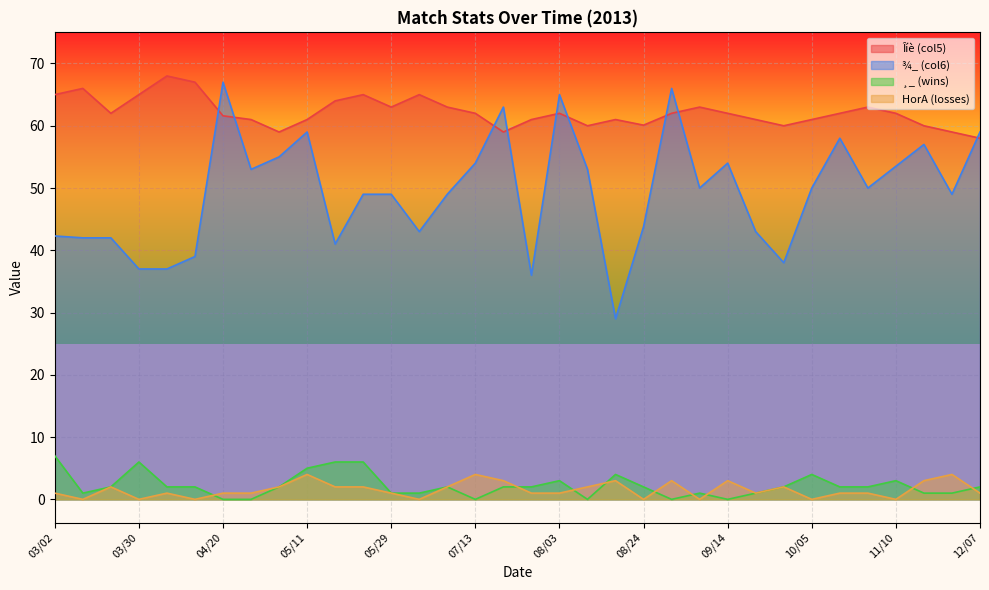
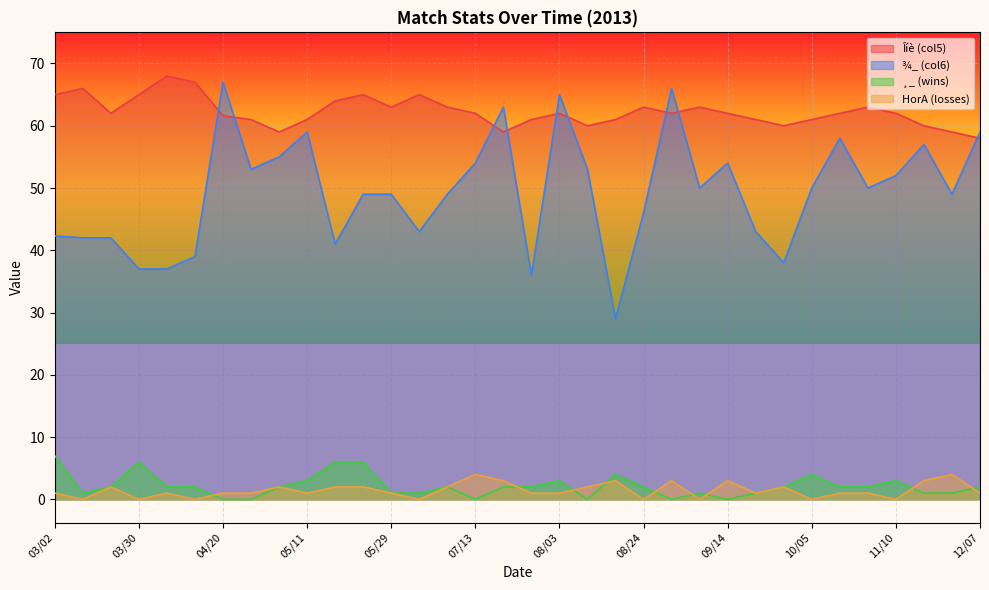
  {
    "Îíè (col5)": {
      "03/02": 65,
      "03/30": 65,
      "04/20": 62,
      "05/11": 61,
      "05/29": 63,
      "07/13": 62,
      "08/03": 62,
-     "08/24": 60,
+     "08/24": 63,
      "09/14": 62,
      "10/05": 61,
      "11/10": 62,
      "12/07": 58
    },
    "¾_ (col6)": {
      "03/02": 42,
      "03/30": 37,
      "04/20": 67,
      "05/11": 59,
      "05/29": 49,
      "07/13": 54,
      "08/03": 65,
-     "08/24": 44,
+     "08/24": 46,
      "09/14": 54,
      "10/05": 50,
-     "11/10": 54,
+     "11/10": 52,
      "12/07": 59
    },
    "¸_ (wins)": {
      "03/02": 7,
      "03/30": 6,
      "04/20": 0,
-     "05/11": 5,
+     "05/11": 3,
      "07/13": 0,
      "08/03": 3,
      "08/24": 2,
      "09/14": 0,
      "10/05": 4,
      "11/10": 3,
      "12/07": 2
    },
    "HorA (losses)": {
      "03/02": 1,
      "03/30": 0,
      "04/20": 1,
-     "05/11": 4,
+     "05/11": 1,
      "07/13": 4,
      "08/03": 1,
      "08/24": 0,
      "09/14": 3,
      "10/05": 0,
      "11/10": 0,
      "12/07": 1
    }
  }
